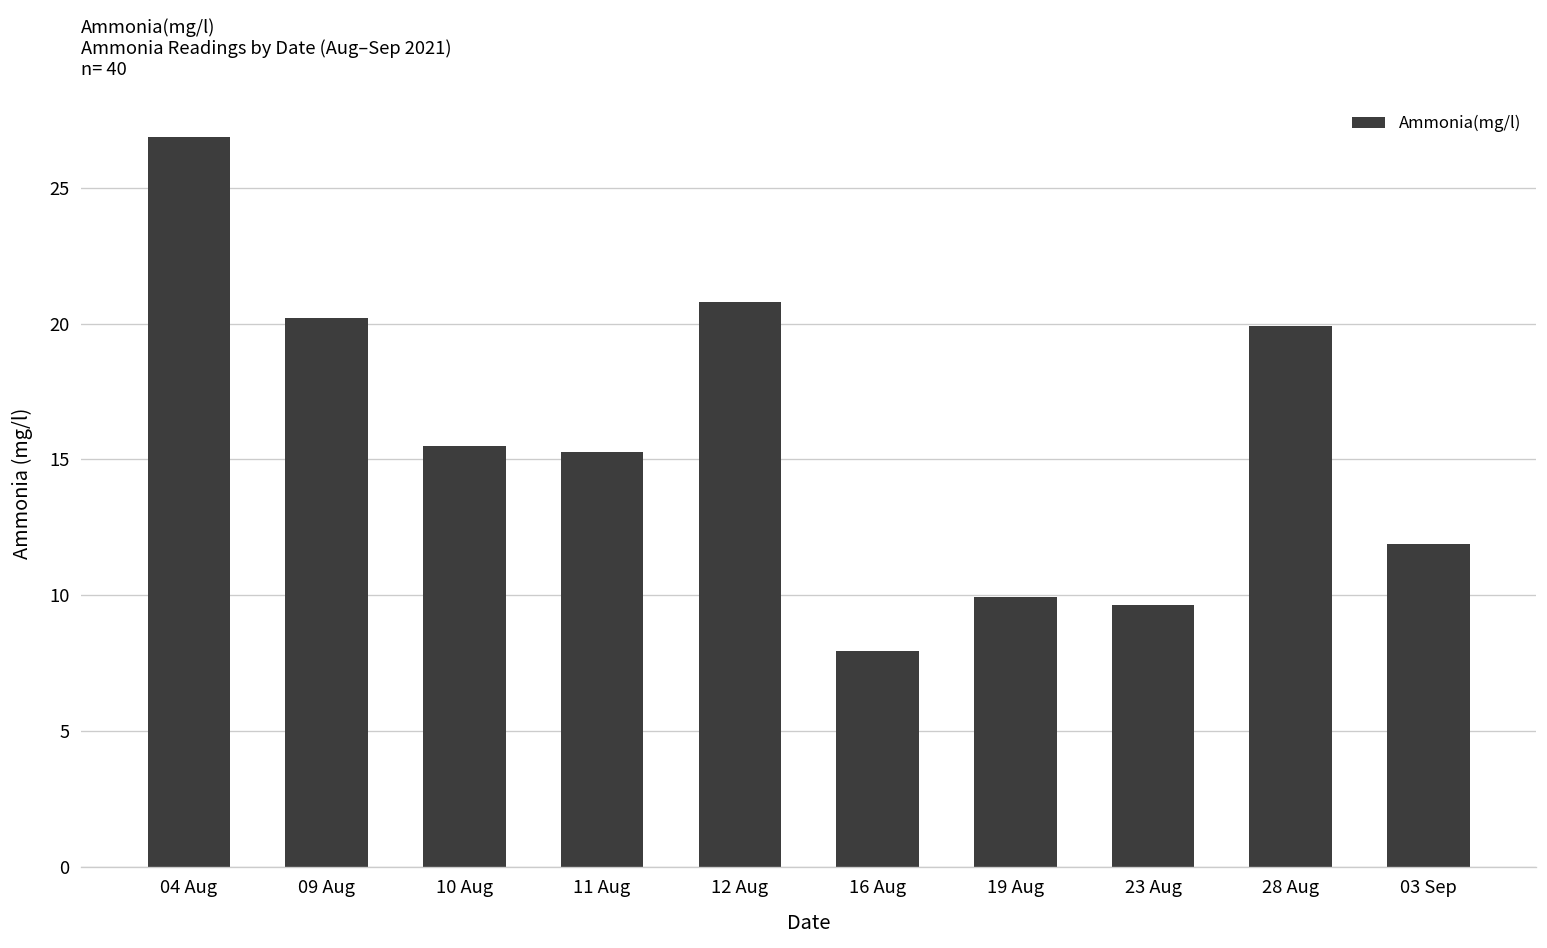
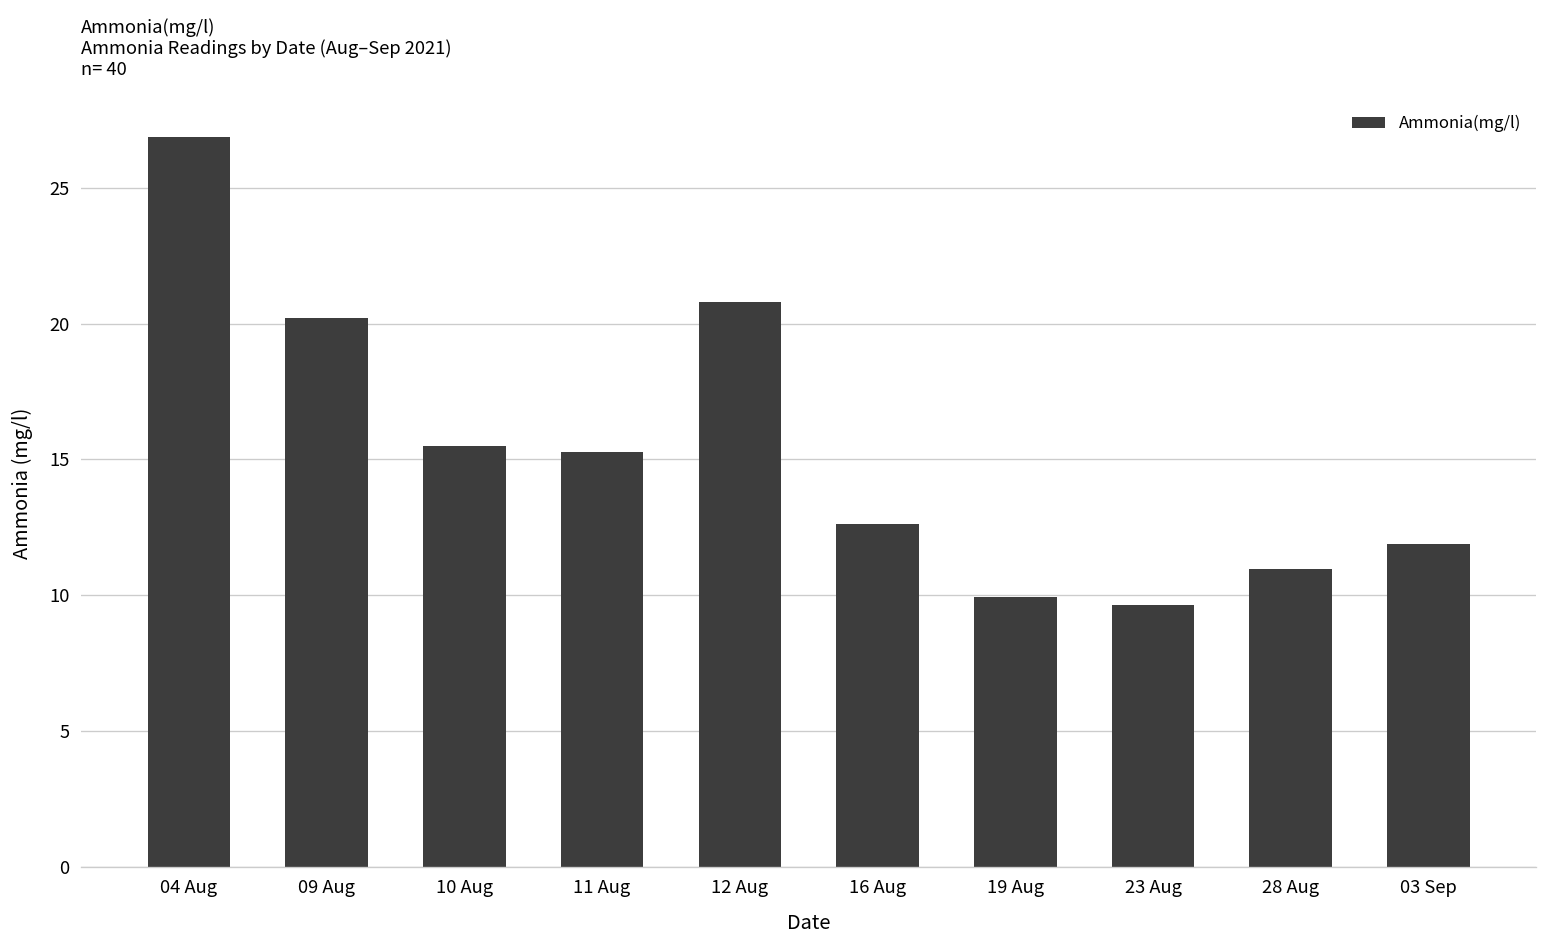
  {
    "04 Aug": 26.9,
    "09 Aug": 20.2,
    "10 Aug": 15.5,
    "11 Aug": 15.3,
    "12 Aug": 20.8,
-   "16 Aug": 7.9,
+   "16 Aug": 12.6,
    "19 Aug": 9.9,
    "23 Aug": 9.7,
-   "28 Aug": 19.9,
+   "28 Aug": 11.0,
    "03 Sep": 11.9
  }
